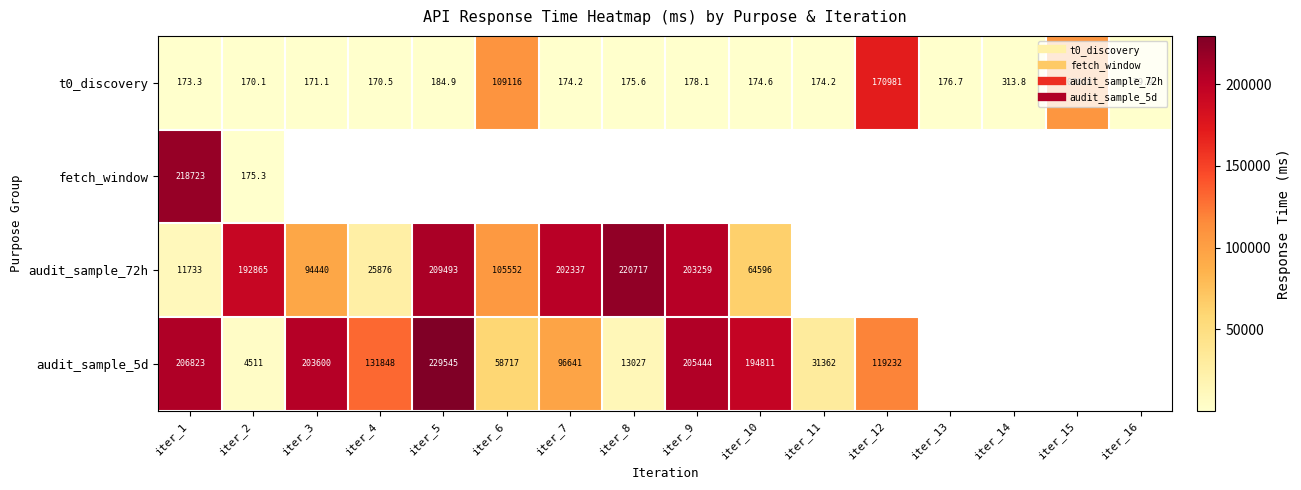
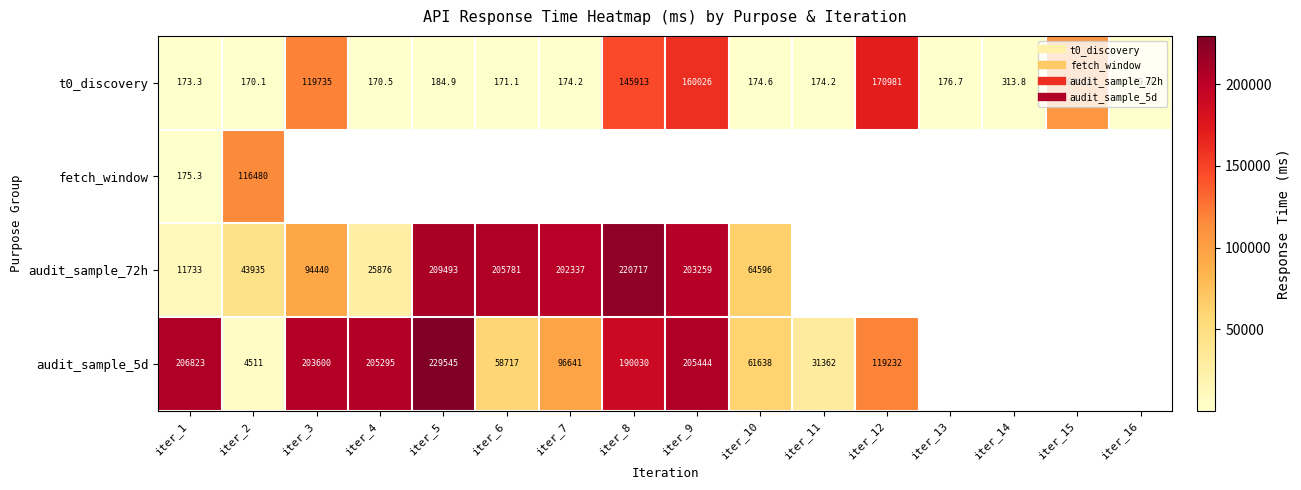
  {
    "t0_discovery": {
      "iter_1": 173.3,
      "iter_2": 170.1,
-     "iter_3": 171.1,
+     "iter_3": 119735,
      "iter_4": 170.5,
      "iter_5": 184.9,
-     "iter_6": 109116,
+     "iter_6": 171.1,
      "iter_7": 174.2,
-     "iter_8": 175.6,
-     "iter_9": 178.1,
+     "iter_8": 145913,
+     "iter_9": 160026,
      "iter_10": 174.6,
      "iter_11": 174.2,
      "iter_12": 170981,
      "iter_13": 176.7,
      "iter_14": 313.8
    },
    "fetch_window": {
-     "iter_1": 218723,
-     "iter_2": 175.3
+     "iter_1": 175.3,
+     "iter_2": 116480
    },
    "audit_sample_72h": {
      "iter_1": 11733,
-     "iter_2": 192865,
+     "iter_2": 43935,
      "iter_3": 94440,
      "iter_4": 25876,
      "iter_5": 209493,
-     "iter_6": 105552,
+     "iter_6": 205781,
      "iter_7": 202337,
      "iter_8": 220717,
      "iter_9": 203259,
      "iter_10": 64596
    },
    "audit_sample_5d": {
      "iter_1": 206823,
      "iter_2": 4511,
      "iter_3": 203600,
-     "iter_4": 131848,
+     "iter_4": 205295,
      "iter_5": 229545,
      "iter_6": 58717,
      "iter_7": 96641,
-     "iter_8": 13027,
+     "iter_8": 190030,
      "iter_9": 205444,
-     "iter_10": 194811,
+     "iter_10": 61638,
      "iter_11": 31362,
      "iter_12": 119232
    }
  }
